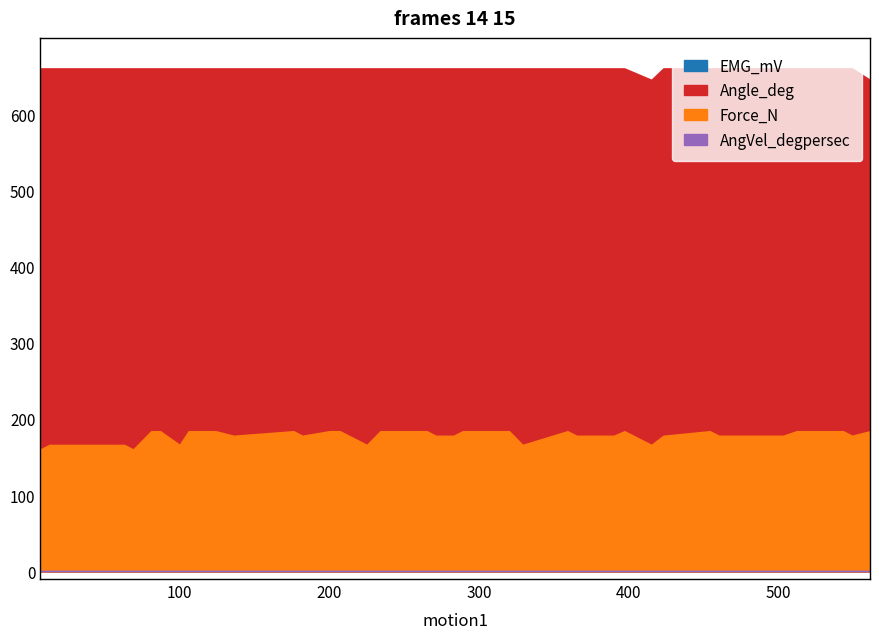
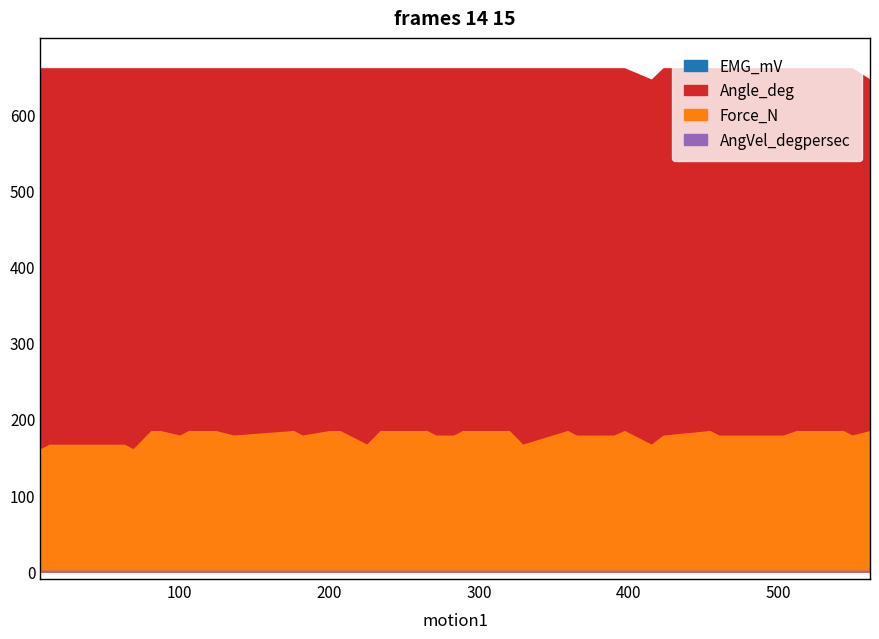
  {
    "Angle_deg": {
      "100": 660,
      "200": 660
    },
    "Force_N": {
-     "100": 170,
+     "100": 180,
      "200": 180
    },
    "AngVel_degpersec": {
      "100": 0,
      "200": 0
    }
  }
